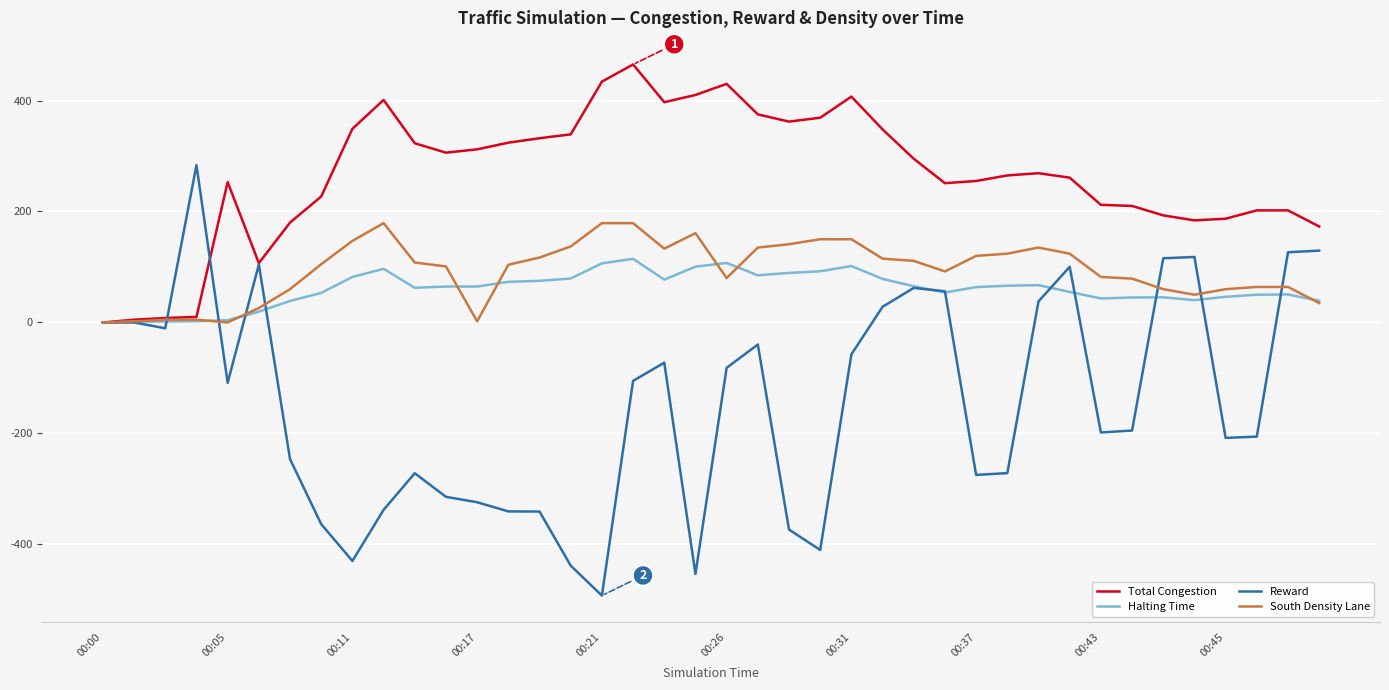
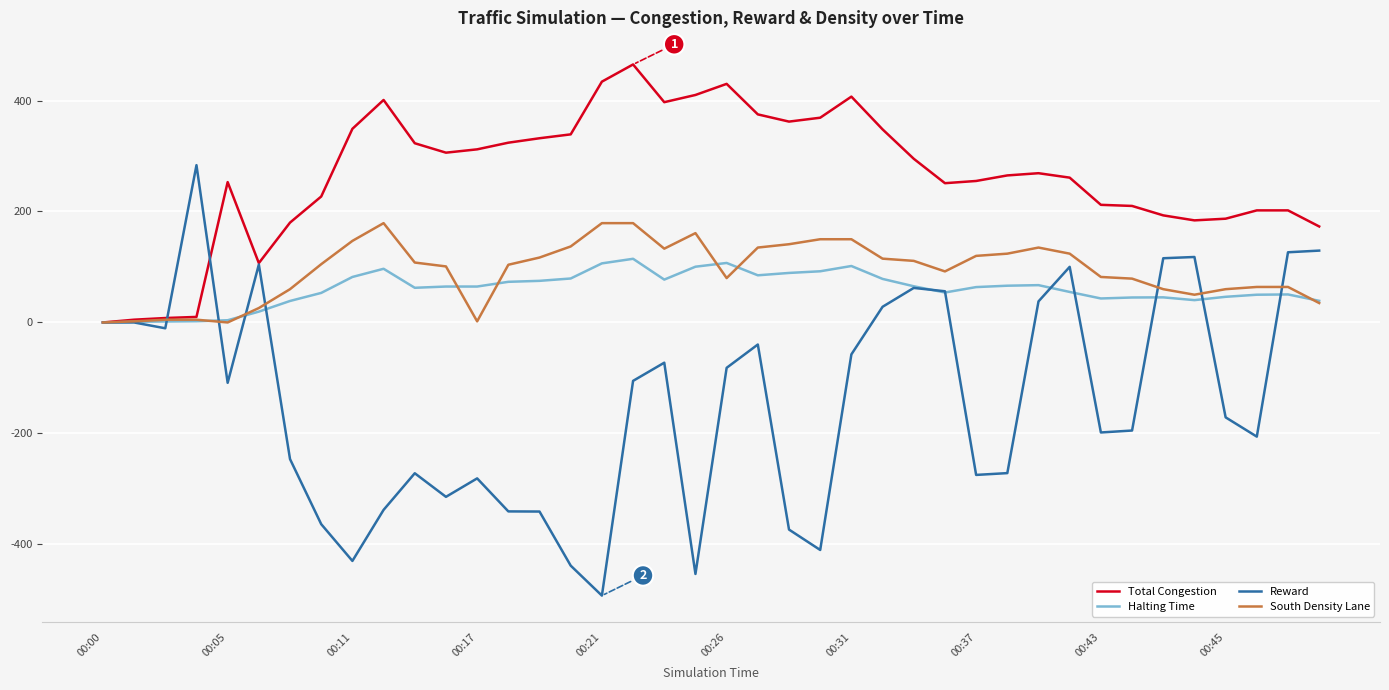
  {
    "Total Congestion": {
      "00:05": 250,
      "00:11": 350,
      "00:17": 310,
      "00:21": 430,
      "00:26": 430,
      "00:31": 410,
      "00:37": 260,
      "00:45": 190
    },
    "Halting Time": {
      "00:11": 80,
      "00:17": 60,
      "00:21": 110,
      "00:26": 110,
      "00:31": 100,
      "00:37": 60,
      "00:45": 50
    },
    "Reward": {
      "00:05": -110,
      "00:11": -430,
-     "00:17": -320,
+     "00:17": -280,
      "00:21": -490,
      "00:26": -80,
      "00:31": -60,
      "00:37": -270,
-     "00:45": -210
+     "00:45": -170
    },
    "South Density Lane": {
      "00:11": 150,
      "00:17": 0,
      "00:21": 180,
      "00:26": 80,
      "00:31": 150,
      "00:37": 120,
      "00:45": 60
    }
  }
